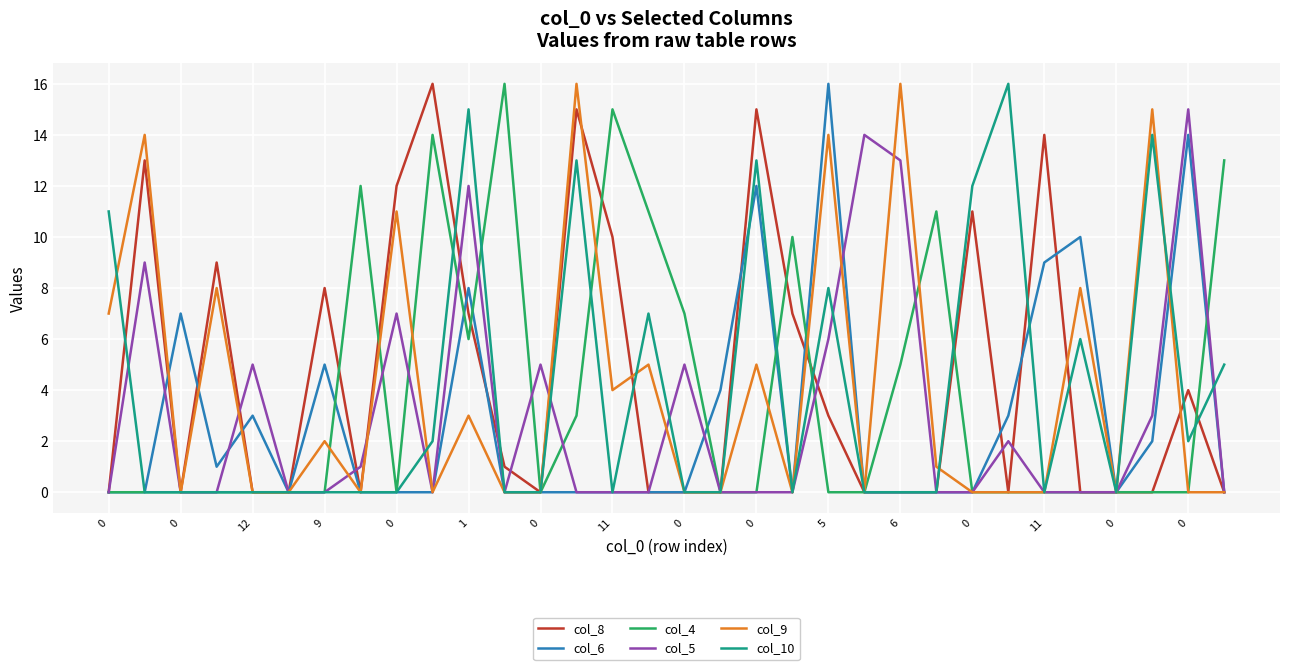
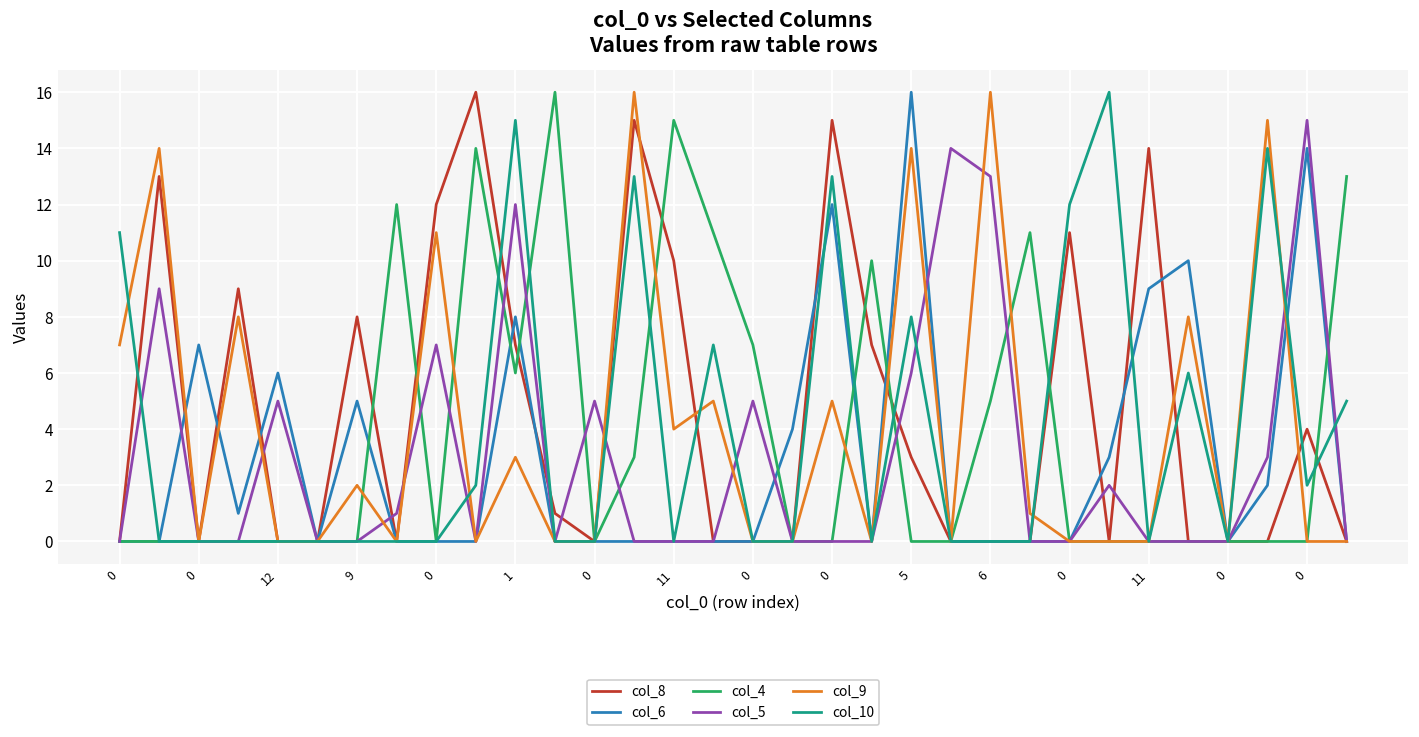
  {
    "col_6": {
-     "12": 3
+     "12": 6
    },
    "col_5": {
      "12": 5,
      "6": 13
    },
    "col_9": {
      "6": 16
    }
  }
